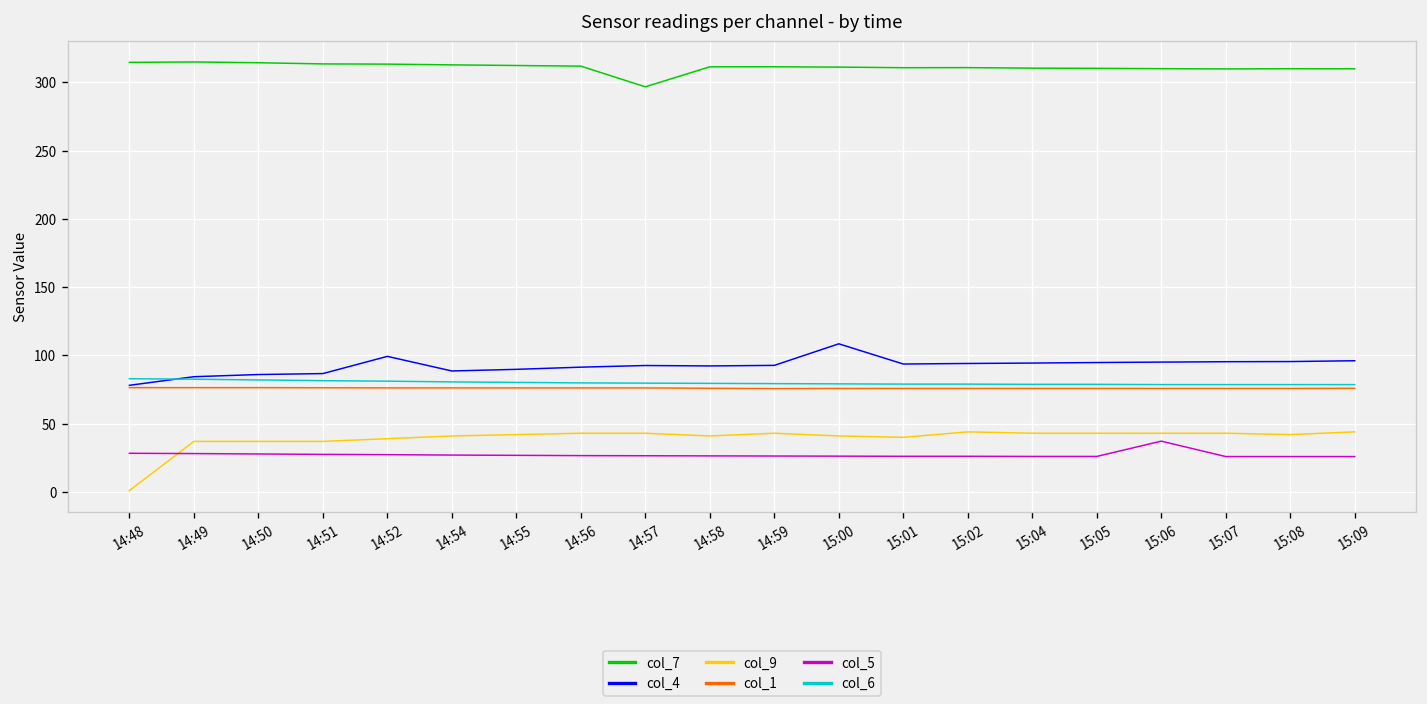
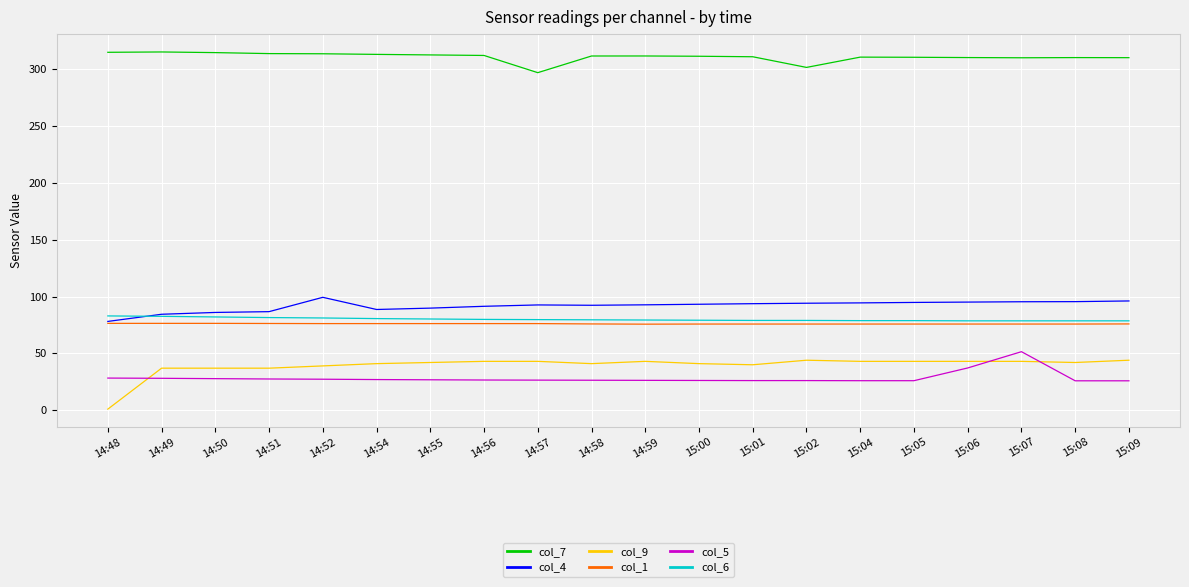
  {
    "col_7": {
      "14:48": 315,
      "14:49": 315,
      "14:50": 314,
      "14:51": 314,
      "14:52": 313,
      "14:54": 313,
      "14:55": 312,
      "14:56": 312,
      "14:57": 297,
      "14:58": 311,
      "14:59": 311,
      "15:00": 311,
      "15:01": 311,
-     "15:02": 311,
+     "15:02": 301,
      "15:04": 310,
      "15:05": 310,
      "15:06": 310,
      "15:07": 310,
      "15:08": 310,
      "15:09": 310
    },
    "col_4": {
      "14:50": 86,
      "14:51": 87,
      "14:52": 99,
      "14:54": 89,
      "14:55": 90,
      "14:56": 91,
      "14:57": 93,
      "14:58": 92,
      "14:59": 93,
-     "15:00": 109,
+     "15:00": 93,
      "15:01": 94,
      "15:02": 94,
      "15:04": 94,
      "15:05": 95,
      "15:06": 95,
      "15:07": 95,
      "15:08": 96,
      "15:09": 96
    },
    "col_9": {
      "14:48": 1,
      "14:49": 37,
      "14:50": 37,
      "14:51": 37,
      "14:52": 39,
      "14:54": 41,
      "14:55": 42,
      "14:56": 43,
      "14:57": 43,
      "14:58": 41,
      "14:59": 43,
      "15:00": 41,
      "15:01": 40,
      "15:02": 44,
      "15:04": 43,
      "15:05": 43,
      "15:06": 43,
      "15:07": 43,
      "15:08": 42,
      "15:09": 44
    },
    "col_1": {
      "14:49": 76,
      "14:50": 76,
      "14:51": 76,
      "14:52": 76,
      "14:54": 76,
      "14:55": 76,
      "14:56": 76,
      "14:57": 76,
      "14:58": 76,
      "14:59": 76,
      "15:00": 76,
      "15:01": 76,
      "15:02": 76,
      "15:04": 76,
      "15:05": 76,
      "15:06": 76,
      "15:07": 76,
      "15:08": 76,
      "15:09": 76
    },
    "col_5": {
      "14:48": 28,
      "14:49": 28,
      "14:50": 28,
      "14:51": 28,
      "14:52": 27,
      "14:54": 27,
      "14:55": 27,
      "14:56": 27,
      "14:57": 27,
      "14:58": 26,
      "14:59": 26,
      "15:00": 26,
      "15:01": 26,
      "15:02": 26,
      "15:04": 26,
      "15:05": 26,
      "15:06": 37,
-     "15:07": 26,
+     "15:07": 52,
      "15:08": 26,
      "15:09": 26
    },
    "col_6": {
      "14:48": 83,
      "14:50": 82,
      "14:51": 82,
      "14:52": 81,
      "14:54": 81,
      "14:55": 80,
      "14:56": 80,
      "14:57": 80,
      "14:58": 80,
      "14:59": 79,
      "15:00": 79,
      "15:01": 79,
      "15:02": 79,
      "15:04": 79,
      "15:05": 79,
      "15:06": 79,
      "15:07": 79,
      "15:08": 79,
      "15:09": 79
    }
  }
